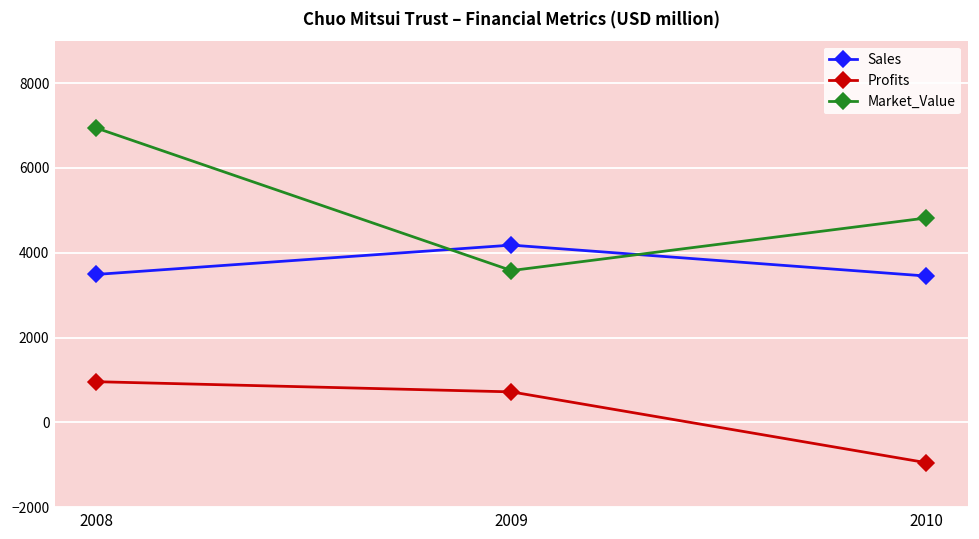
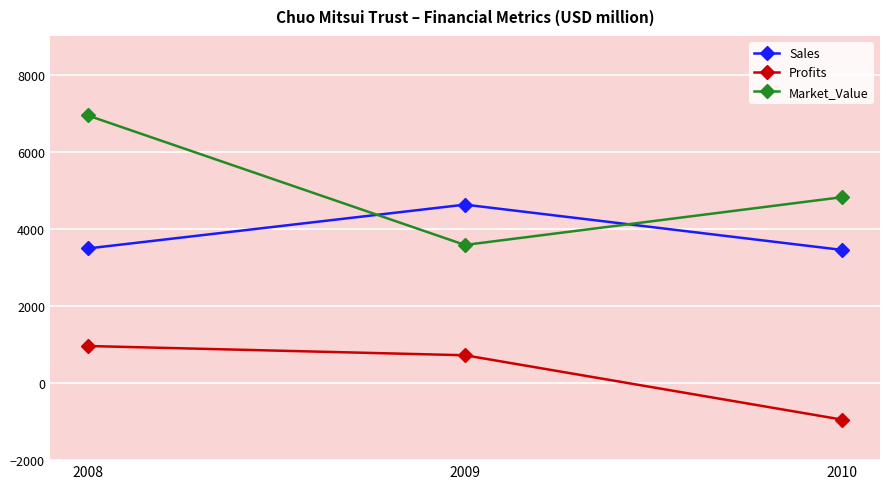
  {
    "Sales": {
      "2008": 3500,
-     "2009": 4200,
+     "2009": 4600,
      "2010": 3500
    },
    "Profits": {
      "2008": 1000,
      "2009": 700,
      "2010": -1000
    },
    "Market_Value": {
      "2008": 6900,
      "2009": 3600,
      "2010": 4800
    }
  }
